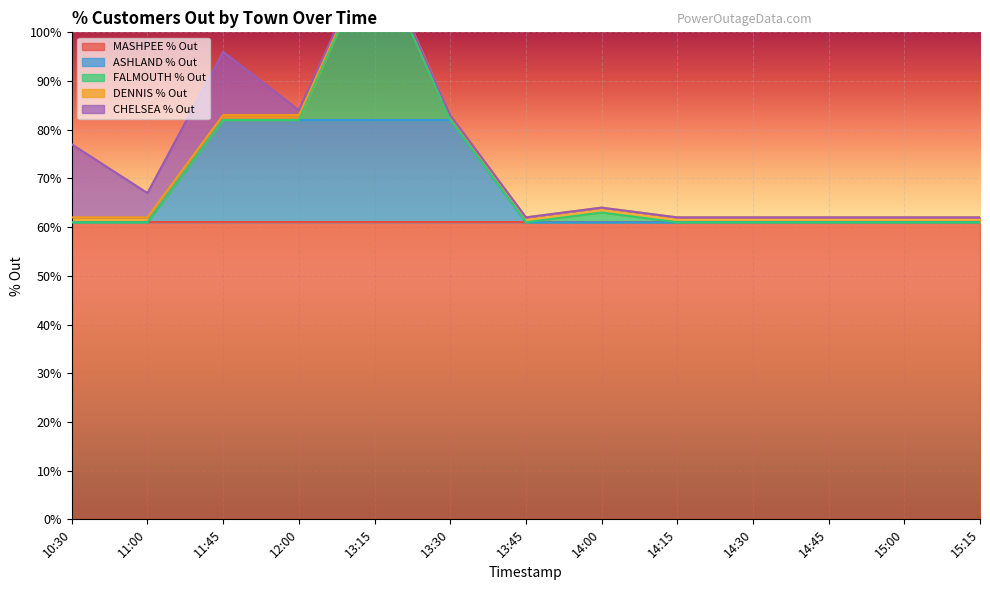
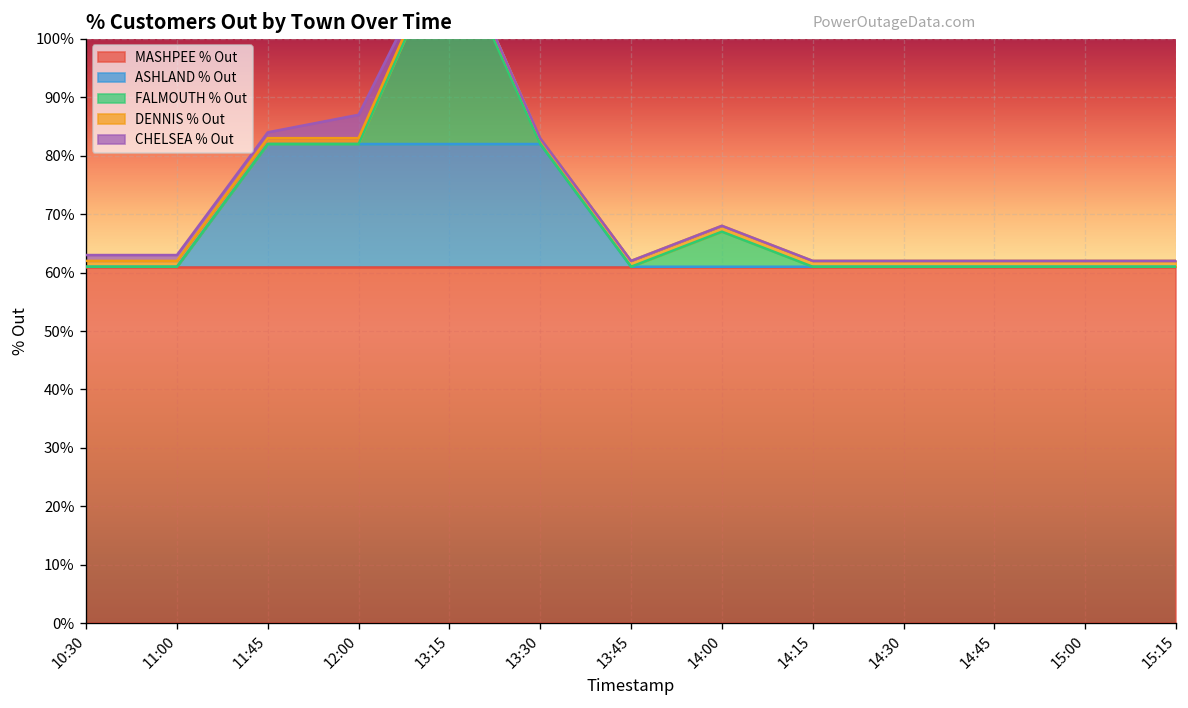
  {
    "MASHPEE % Out": {
      "11:45": "61%",
      "12:00": "61%",
      "13:15": "61%",
      "13:30": "61%"
    },
    "ASHLAND % Out": {
      "13:15": "21%"
    },
    "FALMOUTH % Out": {
-     "14:00": "2%"
+     "14:00": "6%"
    },
    "DENNIS % Out": {
      "10:30": "1%",
      "11:00": "1%",
      "11:45": "1%",
      "12:00": "1%"
    },
    "CHELSEA % Out": {
-     "10:30": "15%",
-     "11:00": "5%",
-     "11:45": "13%",
-     "12:00": "1%"
+     "10:30": "1%",
+     "11:00": "1%",
+     "11:45": "1%",
+     "12:00": "4%"
    }
  }
